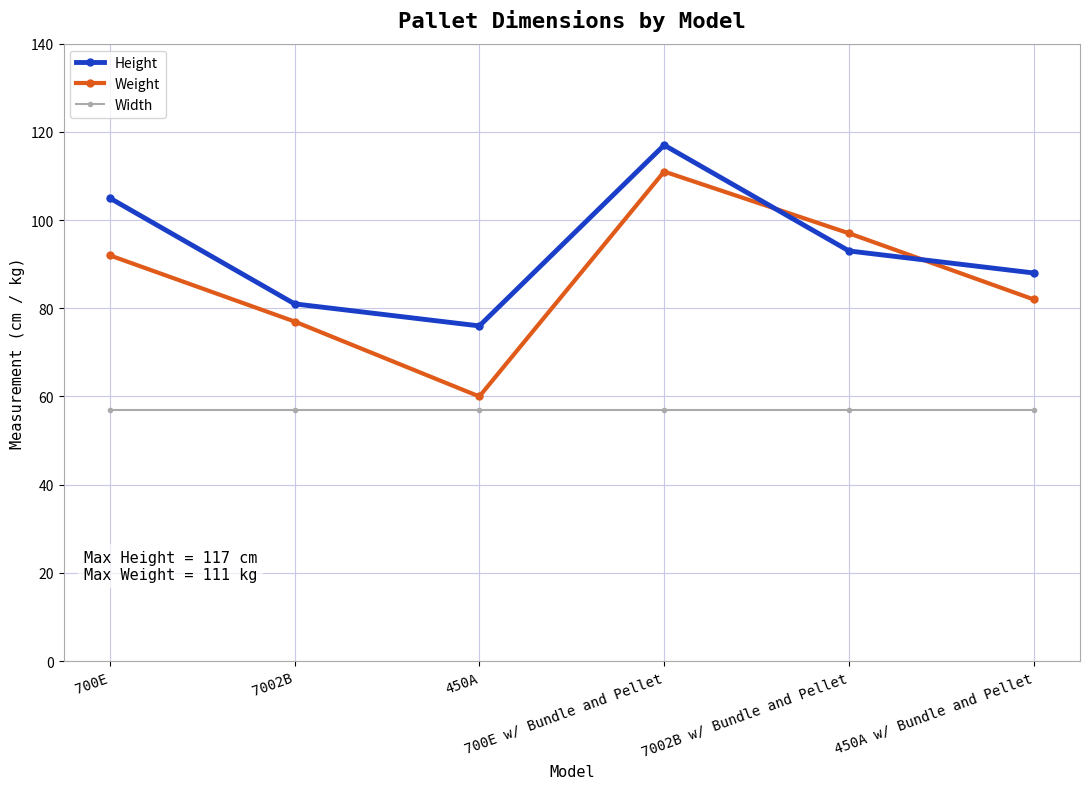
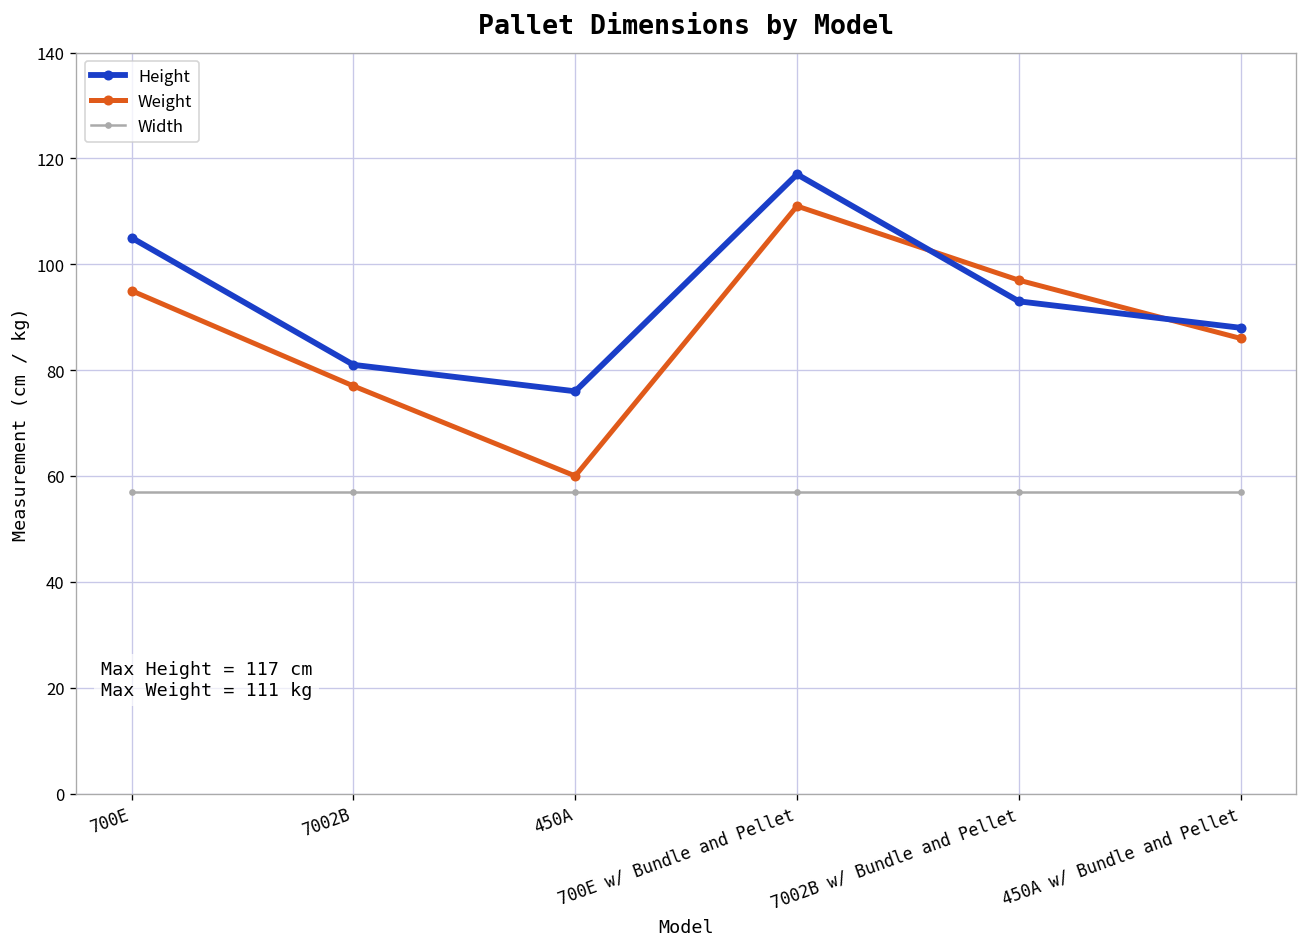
  {
    "Height": {
      "700E": 105,
      "7002B": 81,
      "450A": 76,
      "700E w/ Bundle and Pellet": 117,
      "7002B w/ Bundle and Pellet": 93,
      "450A w/ Bundle and Pellet": 88
    },
    "Weight": {
-     "700E": 92,
+     "700E": 95,
      "7002B": 77,
      "450A": 60,
      "700E w/ Bundle and Pellet": 111,
      "7002B w/ Bundle and Pellet": 97,
-     "450A w/ Bundle and Pellet": 82
+     "450A w/ Bundle and Pellet": 86
    },
    "Width": {
      "700E": 57,
      "7002B": 57,
      "450A": 57,
      "700E w/ Bundle and Pellet": 57,
      "7002B w/ Bundle and Pellet": 57,
      "450A w/ Bundle and Pellet": 57
    }
  }
